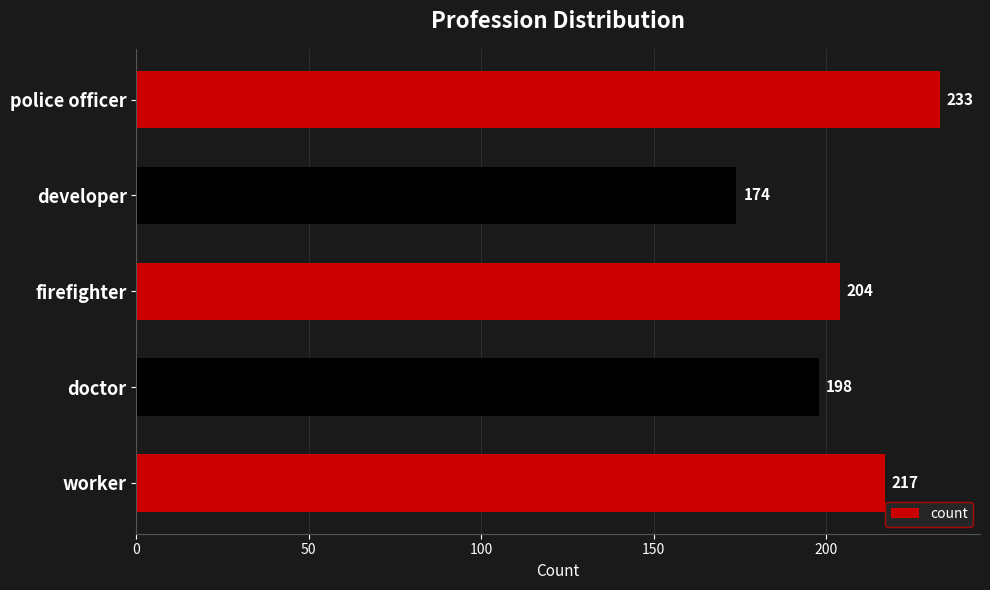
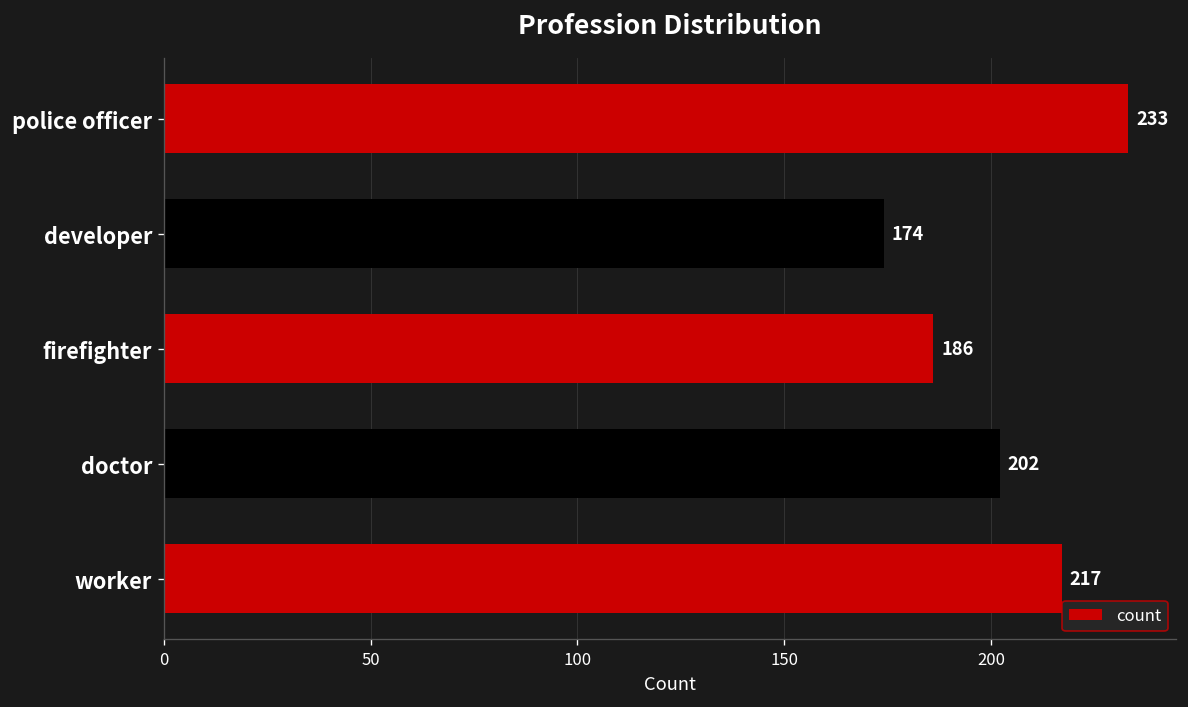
  {
    "police officer": 233,
    "developer": 174,
-   "firefighter": 204,
-   "doctor": 198,
+   "firefighter": 186,
+   "doctor": 202,
    "worker": 217
  }
